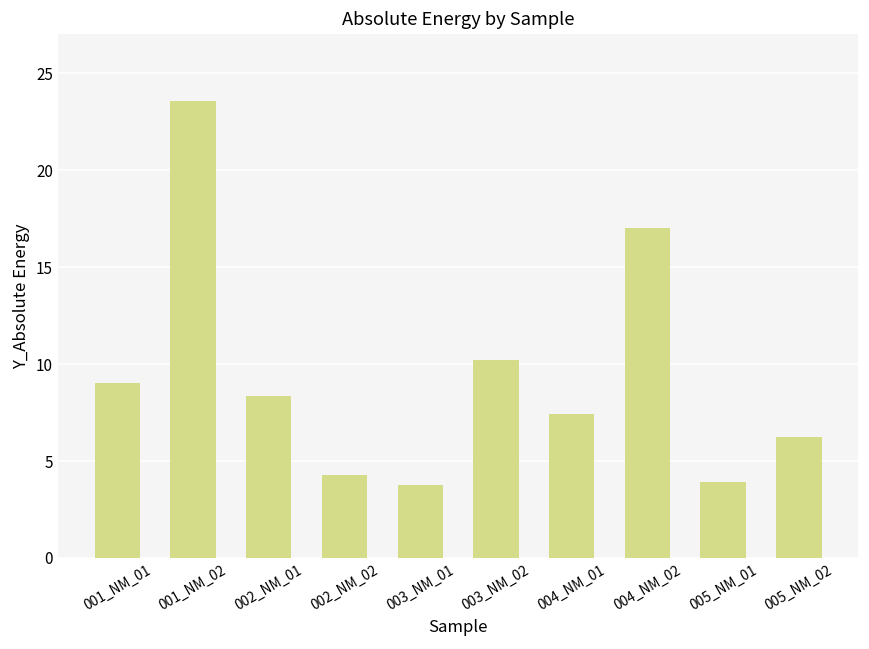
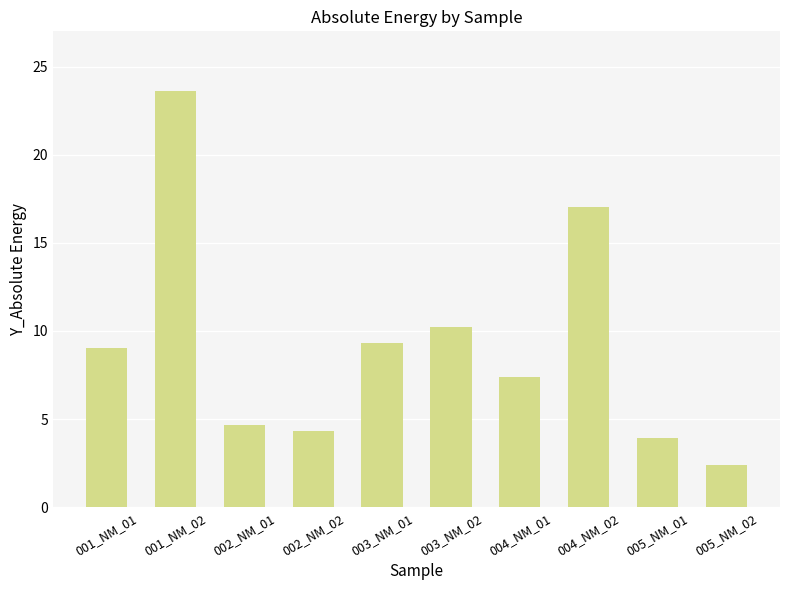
  {
    "001_NM_01": 9.0,
    "001_NM_02": 23.6,
-   "002_NM_01": 8.3,
+   "002_NM_01": 4.7,
    "002_NM_02": 4.3,
-   "003_NM_01": 3.8,
+   "003_NM_01": 9.3,
    "003_NM_02": 10.2,
    "004_NM_01": 7.4,
    "004_NM_02": 17.0,
    "005_NM_01": 3.9,
-   "005_NM_02": 6.3
+   "005_NM_02": 2.4
  }
